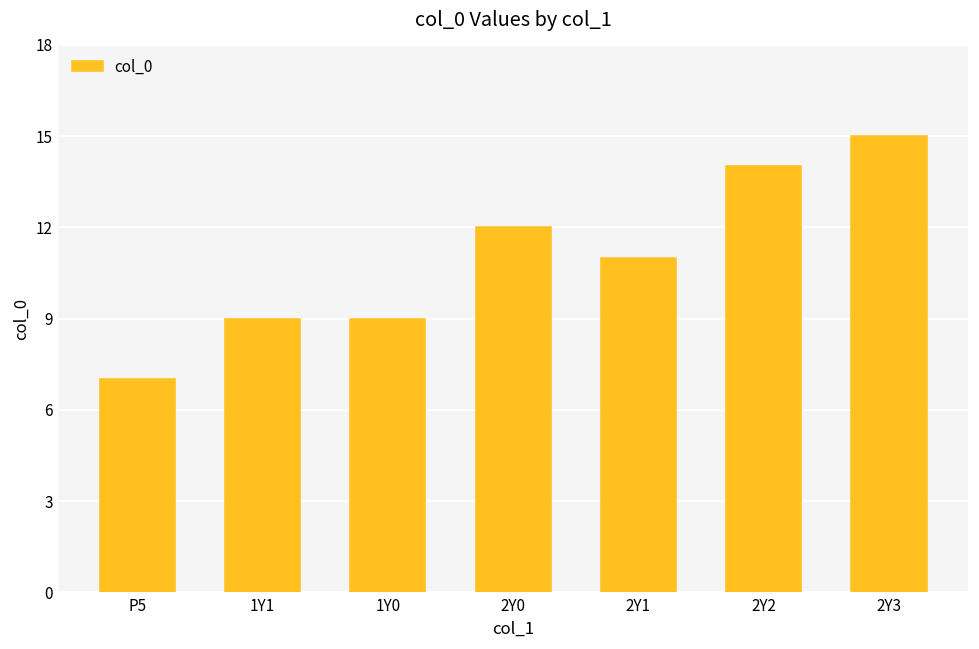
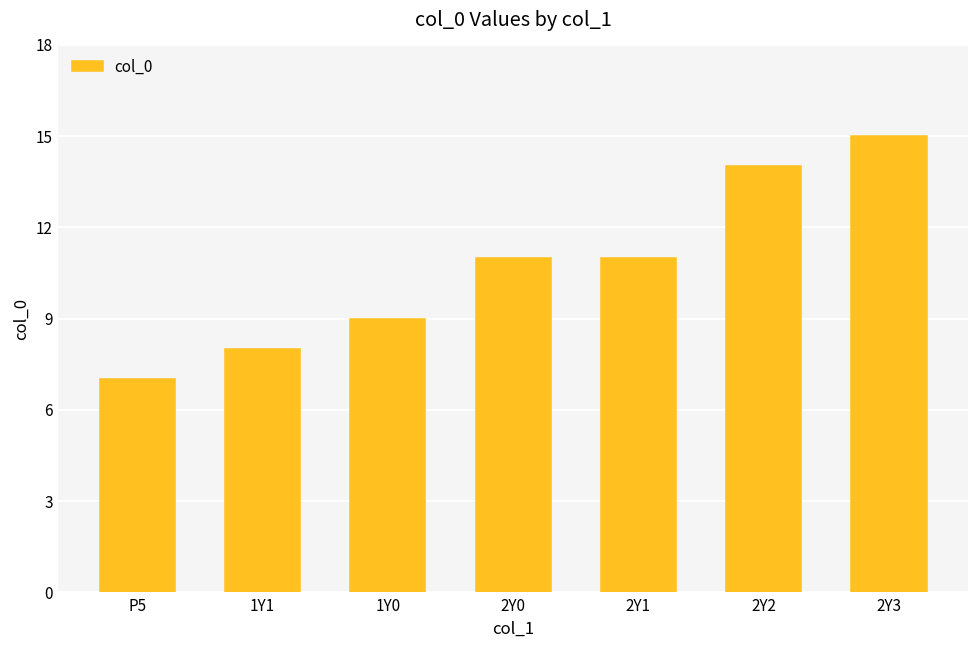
  {
    "P5": 7,
-   "1Y1": 9,
+   "1Y1": 8,
    "1Y0": 9,
-   "2Y0": 12,
+   "2Y0": 11,
    "2Y1": 11,
    "2Y2": 14,
    "2Y3": 15
  }
